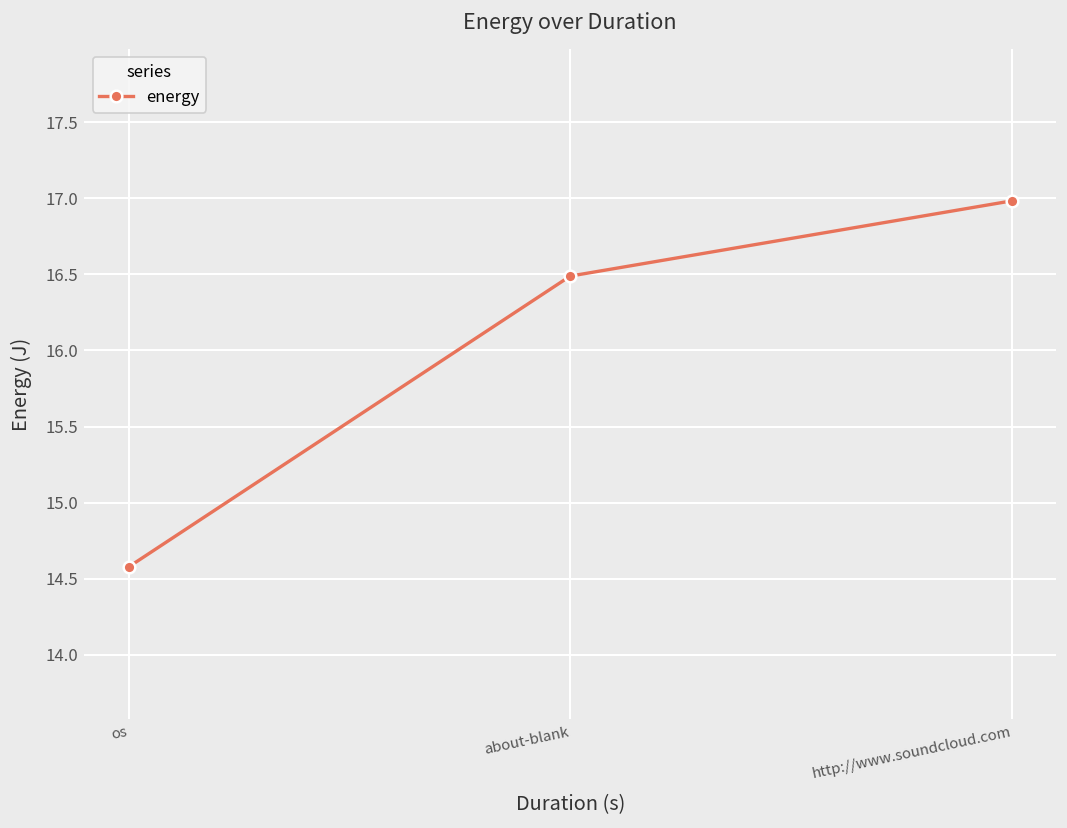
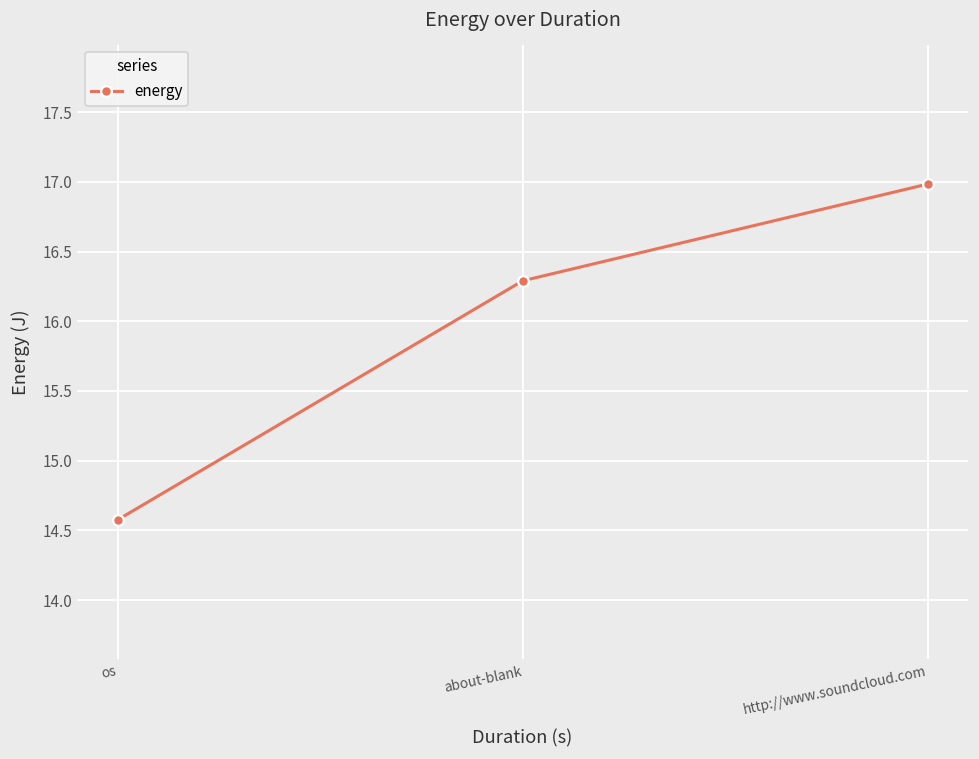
  {
    "os": 14.58,
-   "about-blank": 16.49,
+   "about-blank": 16.29,
    "http://www.soundcloud.com": 16.98
  }
